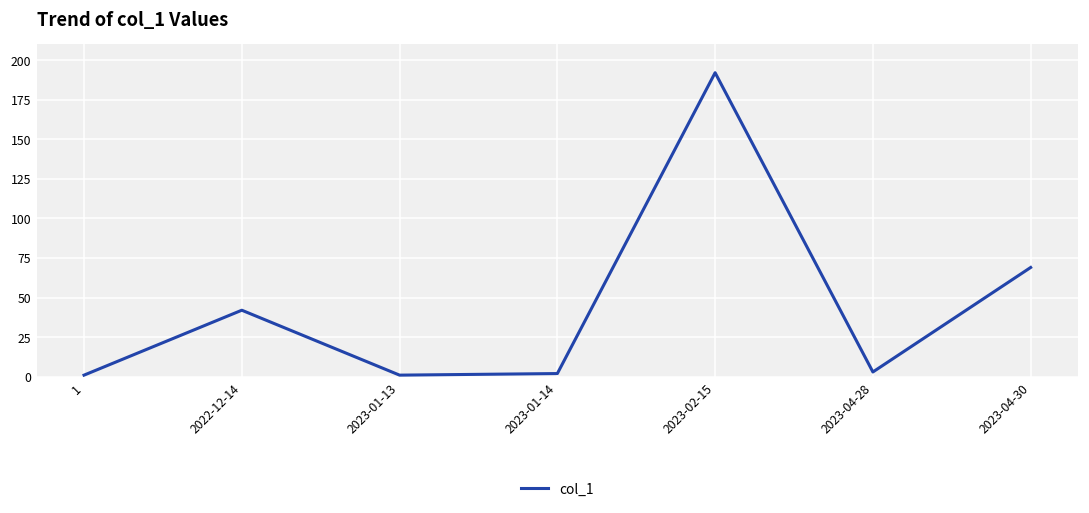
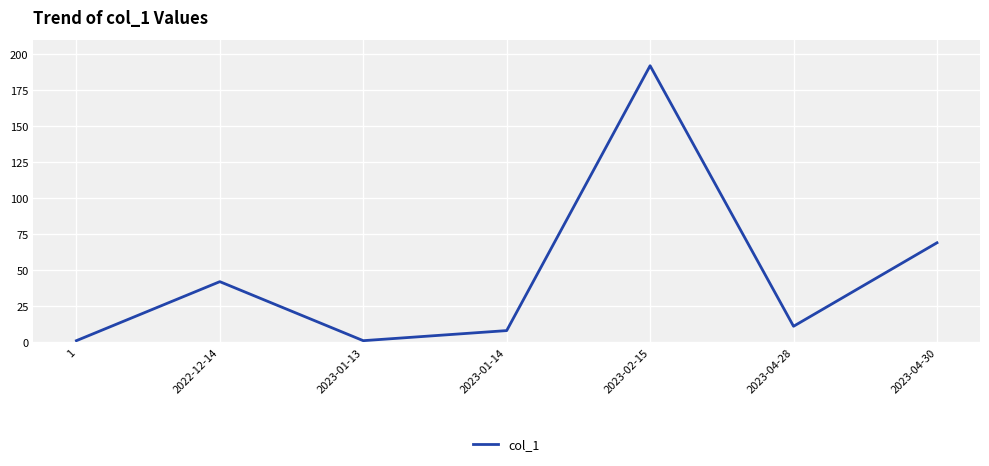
  {
    "1": 1,
    "2022-12-14": 42,
    "2023-01-13": 1,
-   "2023-01-14": 2,
+   "2023-01-14": 8,
    "2023-02-15": 192,
-   "2023-04-28": 3,
+   "2023-04-28": 11,
    "2023-04-30": 69
  }
